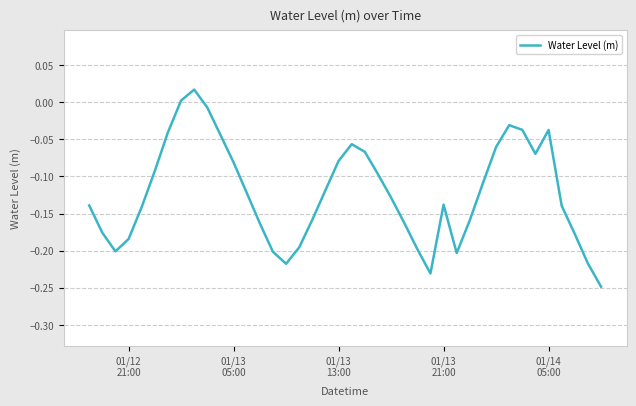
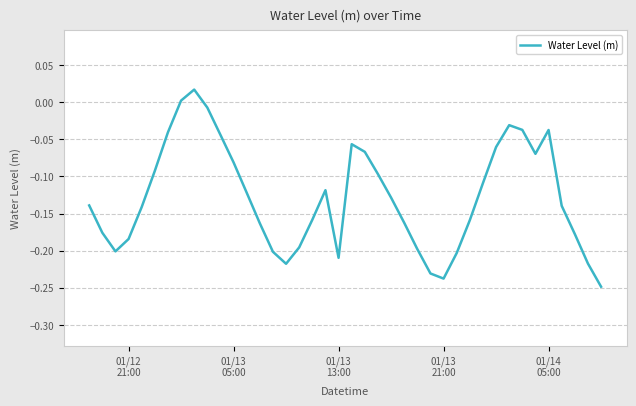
  {
    "01/12 21:00": -0.18,
    "01/13 05:00": -0.08,
-   "01/13 13:00": -0.08,
-   "01/13 21:00": -0.14,
+   "01/13 13:00": -0.21,
+   "01/13 21:00": -0.24,
    "01/14 05:00": -0.04
  }
